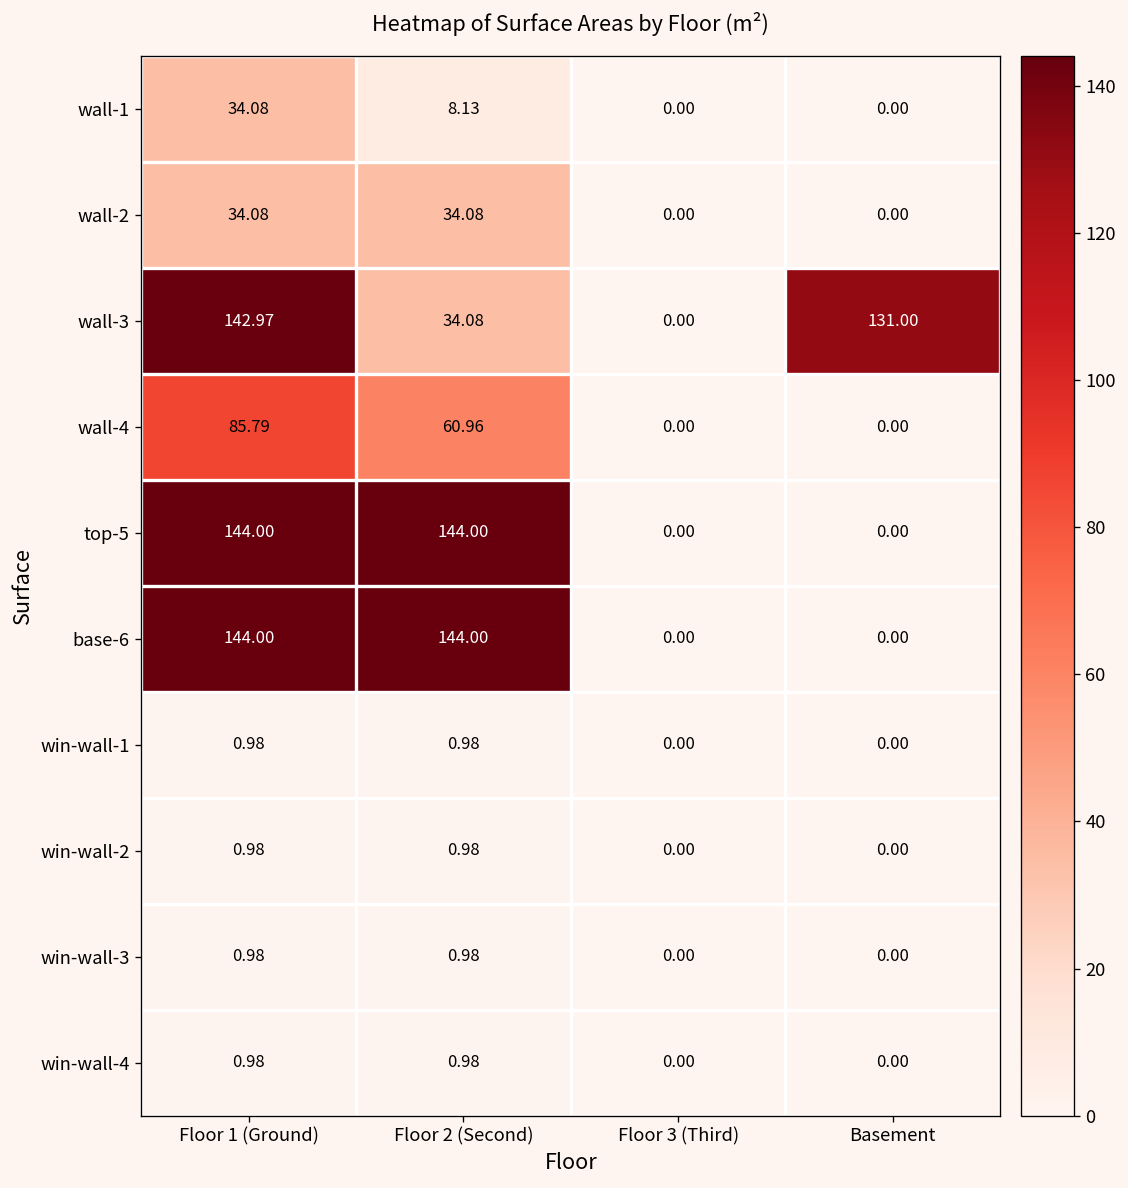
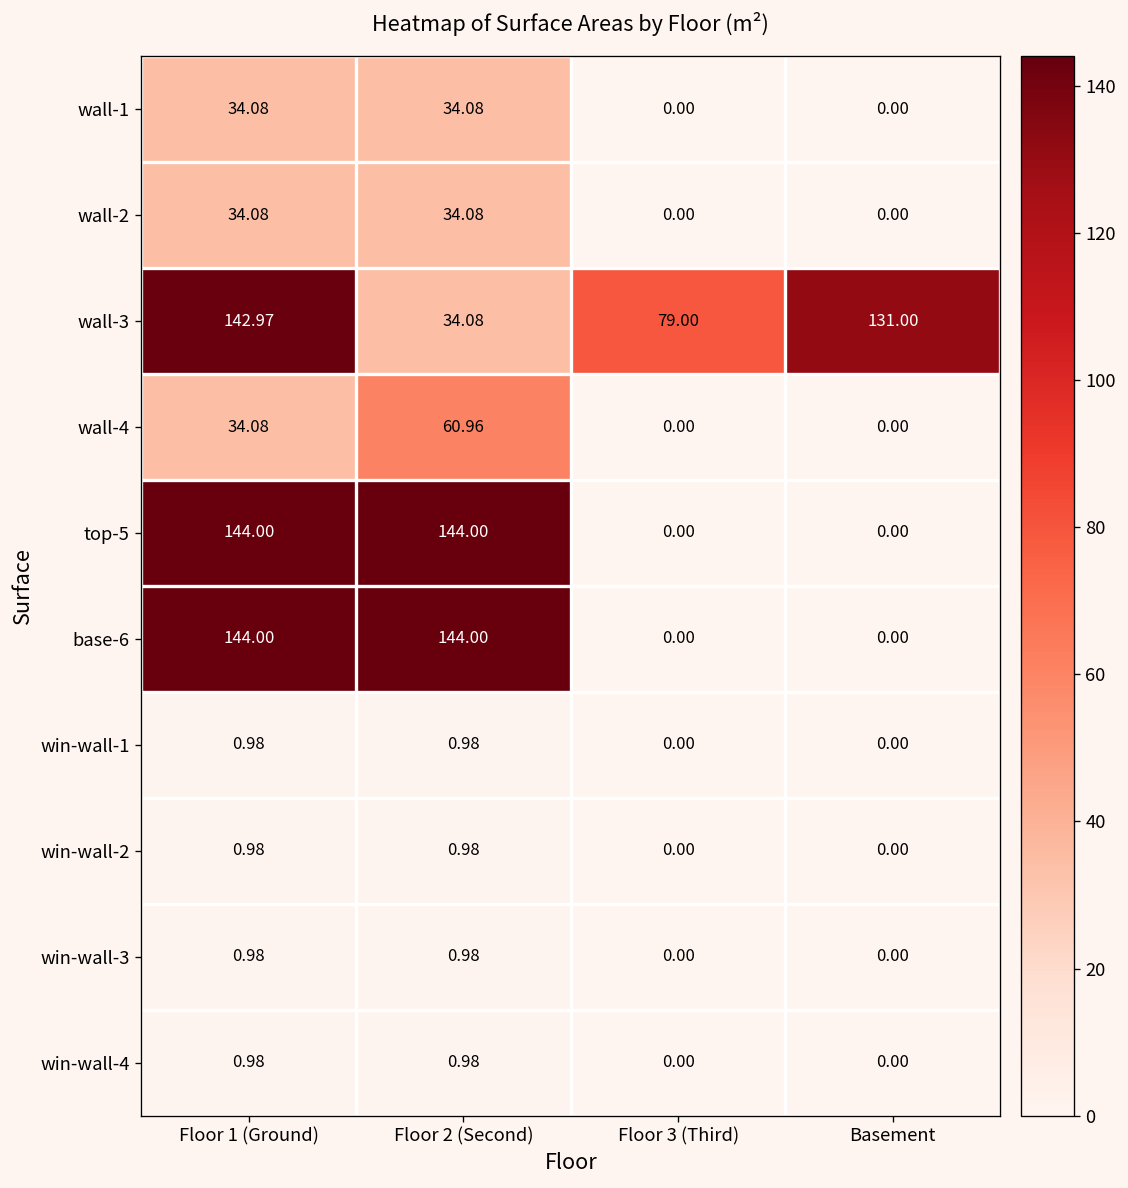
  {
    "wall-1": {
      "Floor 1 (Ground)": 34.08,
-     "Floor 2 (Second)": 8.13,
+     "Floor 2 (Second)": 34.08,
      "Floor 3 (Third)": 0.00,
      "Basement": 0.00
    },
    "wall-2": {
      "Floor 1 (Ground)": 34.08,
      "Floor 2 (Second)": 34.08,
      "Floor 3 (Third)": 0.00,
      "Basement": 0.00
    },
    "wall-3": {
      "Floor 1 (Ground)": 142.97,
      "Floor 2 (Second)": 34.08,
-     "Floor 3 (Third)": 0.00,
+     "Floor 3 (Third)": 79.00,
      "Basement": 131.00
    },
    "wall-4": {
-     "Floor 1 (Ground)": 85.79,
+     "Floor 1 (Ground)": 34.08,
      "Floor 2 (Second)": 60.96,
      "Floor 3 (Third)": 0.00,
      "Basement": 0.00
    },
    "top-5": {
      "Floor 1 (Ground)": 144.00,
      "Floor 2 (Second)": 144.00,
      "Floor 3 (Third)": 0.00,
      "Basement": 0.00
    },
    "base-6": {
      "Floor 1 (Ground)": 144.00,
      "Floor 2 (Second)": 144.00,
      "Floor 3 (Third)": 0.00,
      "Basement": 0.00
    },
    "win-wall-1": {
      "Floor 1 (Ground)": 0.98,
      "Floor 2 (Second)": 0.98,
      "Floor 3 (Third)": 0.00,
      "Basement": 0.00
    },
    "win-wall-2": {
      "Floor 1 (Ground)": 0.98,
      "Floor 2 (Second)": 0.98,
      "Floor 3 (Third)": 0.00,
      "Basement": 0.00
    },
    "win-wall-3": {
      "Floor 1 (Ground)": 0.98,
      "Floor 2 (Second)": 0.98,
      "Floor 3 (Third)": 0.00,
      "Basement": 0.00
    },
    "win-wall-4": {
      "Floor 1 (Ground)": 0.98,
      "Floor 2 (Second)": 0.98,
      "Floor 3 (Third)": 0.00,
      "Basement": 0.00
    }
  }
